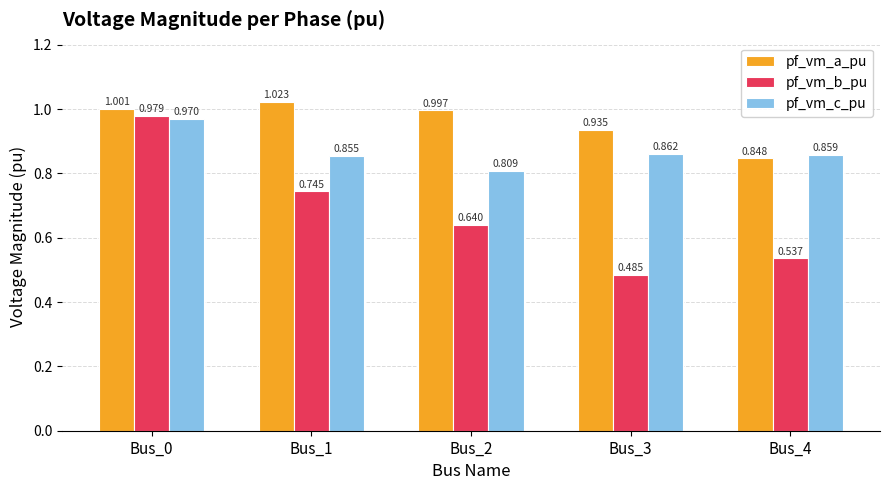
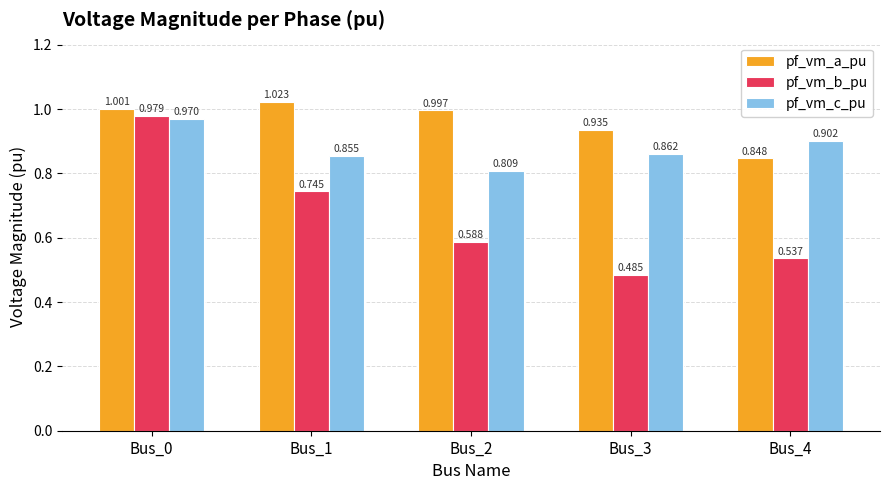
  {
    "pf_vm_a_pu": {
      "Bus_0": 1.001,
      "Bus_1": 1.023,
      "Bus_2": 0.997,
      "Bus_3": 0.935,
      "Bus_4": 0.848
    },
    "pf_vm_b_pu": {
      "Bus_0": 0.979,
      "Bus_1": 0.745,
-     "Bus_2": 0.640,
+     "Bus_2": 0.588,
      "Bus_3": 0.485,
      "Bus_4": 0.537
    },
    "pf_vm_c_pu": {
      "Bus_0": 0.970,
      "Bus_1": 0.855,
      "Bus_2": 0.809,
      "Bus_3": 0.862,
-     "Bus_4": 0.859
+     "Bus_4": 0.902
    }
  }
